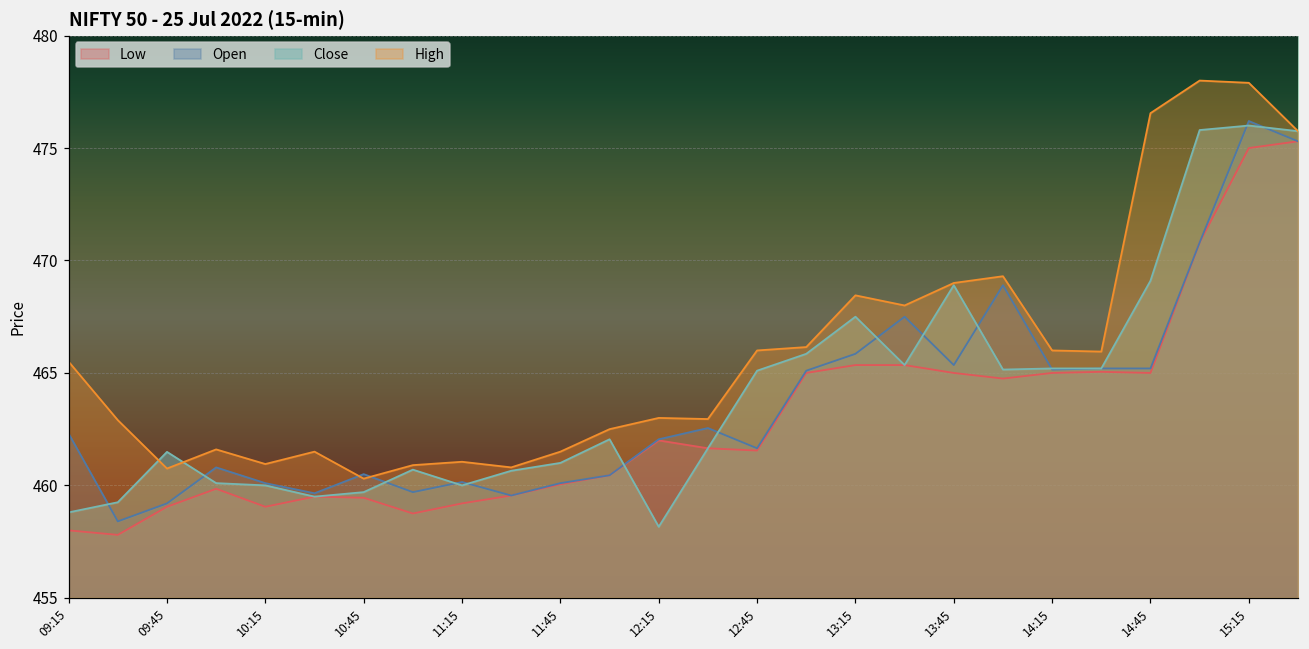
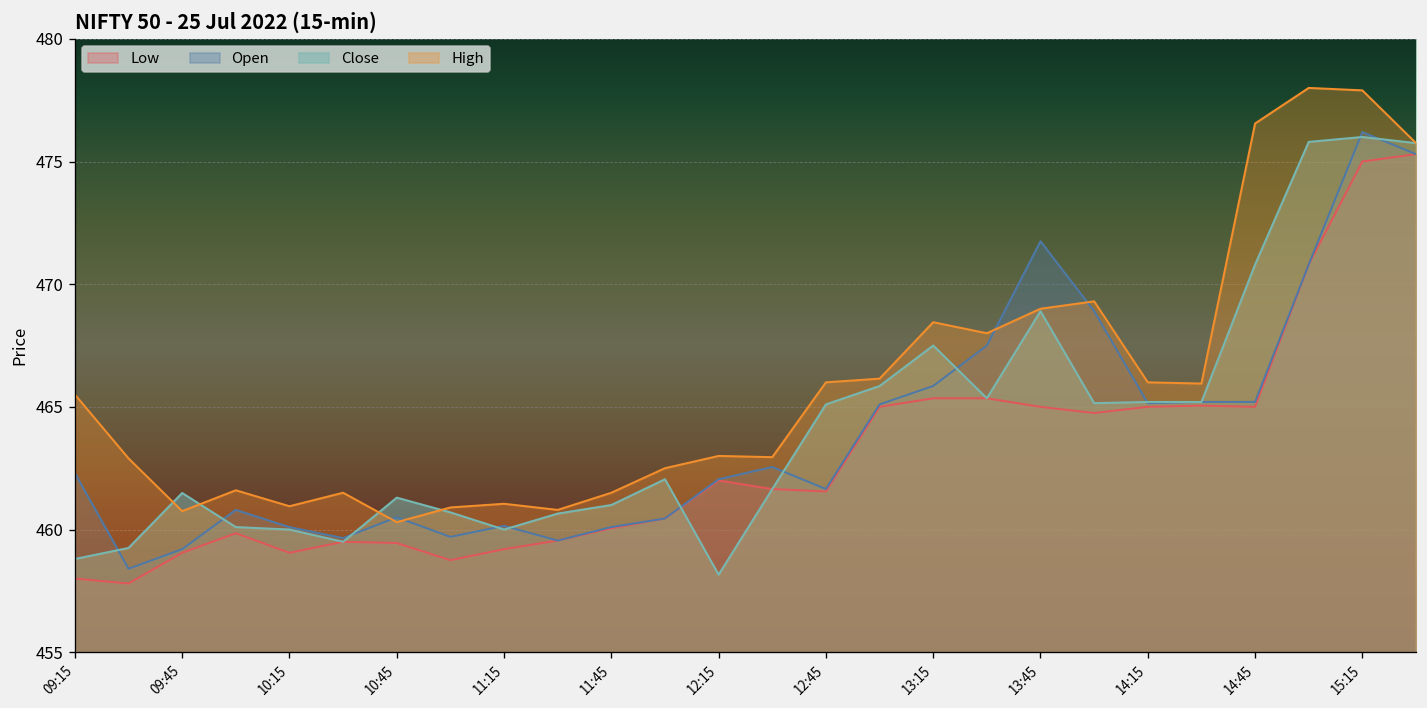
  {
    "Open": {
      "09:15": 462.3,
      "09:45": 459.2,
      "10:45": 460.5,
      "11:15": 460.2,
      "13:15": 465.9,
-     "13:45": 465.4,
+     "13:45": 471.8,
      "14:45": 465.2,
      "15:15": 476.2
    },
    "Close": {
      "09:15": 458.8,
      "09:45": 461.5,
-     "10:45": 459.7,
+     "10:45": 461.3,
      "11:15": 460.0,
      "11:45": 461.0,
      "12:15": 458.2,
      "12:45": 465.1,
      "13:15": 467.5,
-     "14:45": 469.1,
+     "14:45": 470.8,
      "15:15": 476.0
    }
  }
